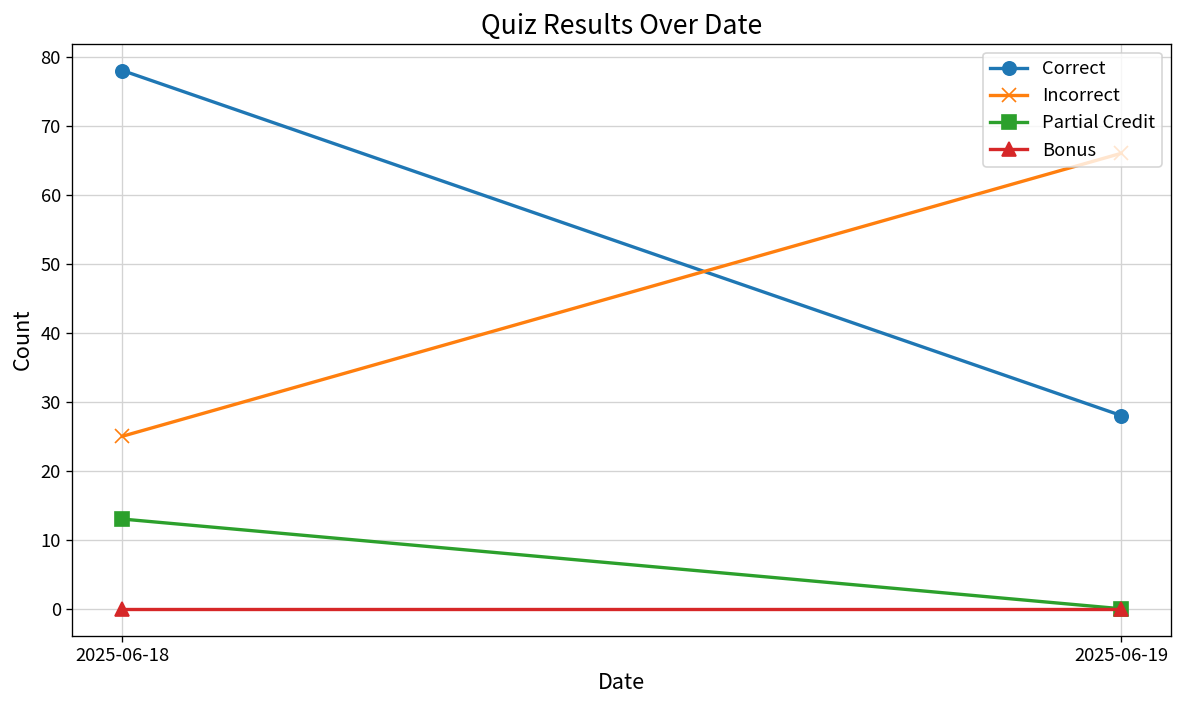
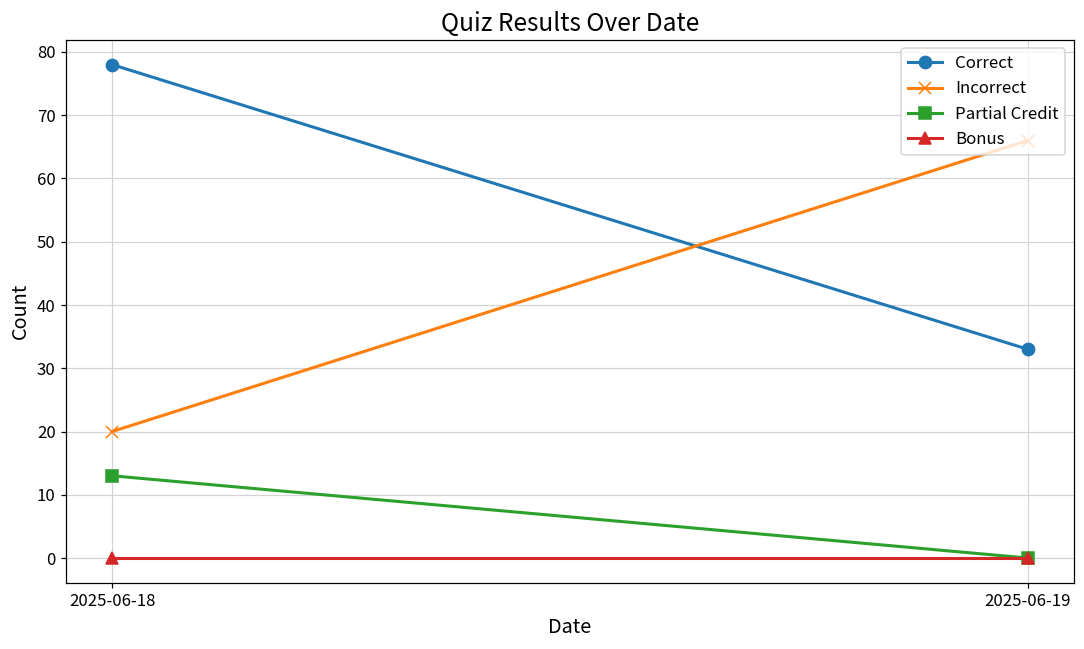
  {
    "Correct": {
      "2025-06-18": 78,
-     "2025-06-19": 28
+     "2025-06-19": 33
    },
    "Incorrect": {
-     "2025-06-18": 25
+     "2025-06-18": 20
    },
    "Partial Credit": {
      "2025-06-18": 13
    },
    "Bonus": {
      "2025-06-18": 0
    }
  }
